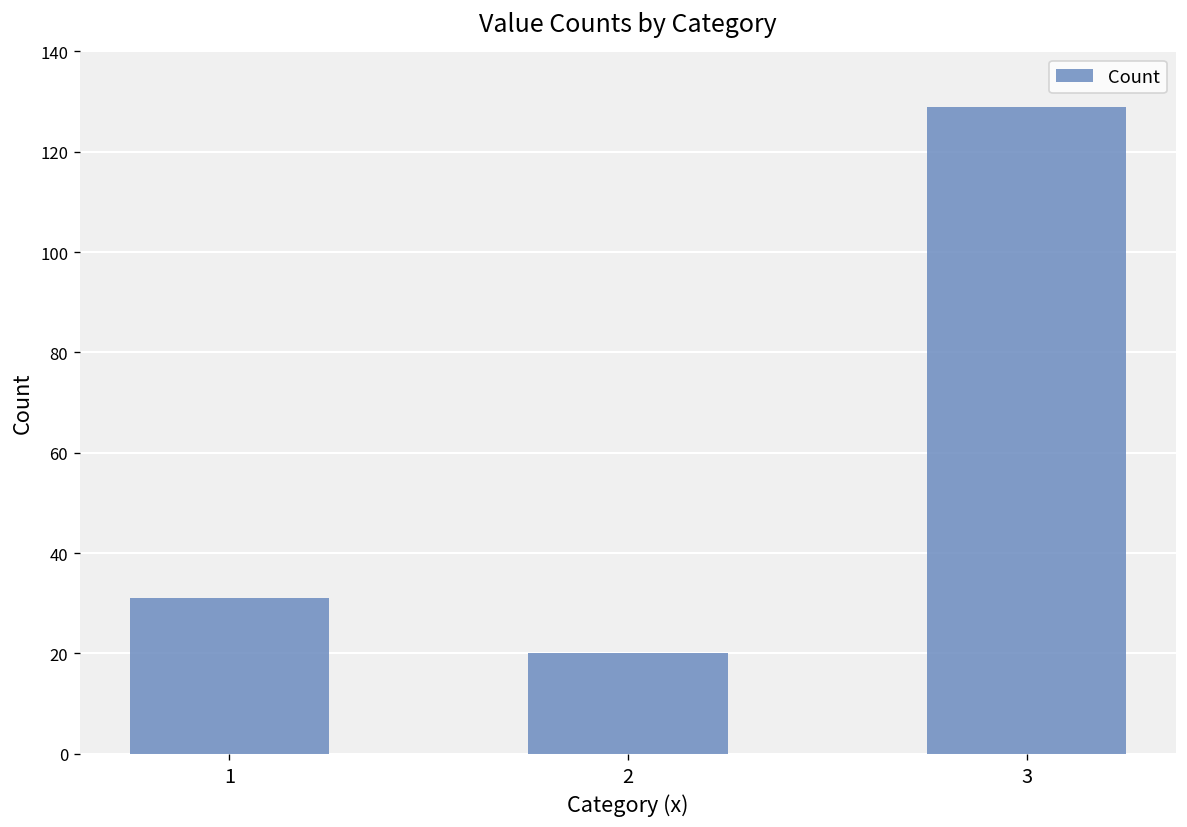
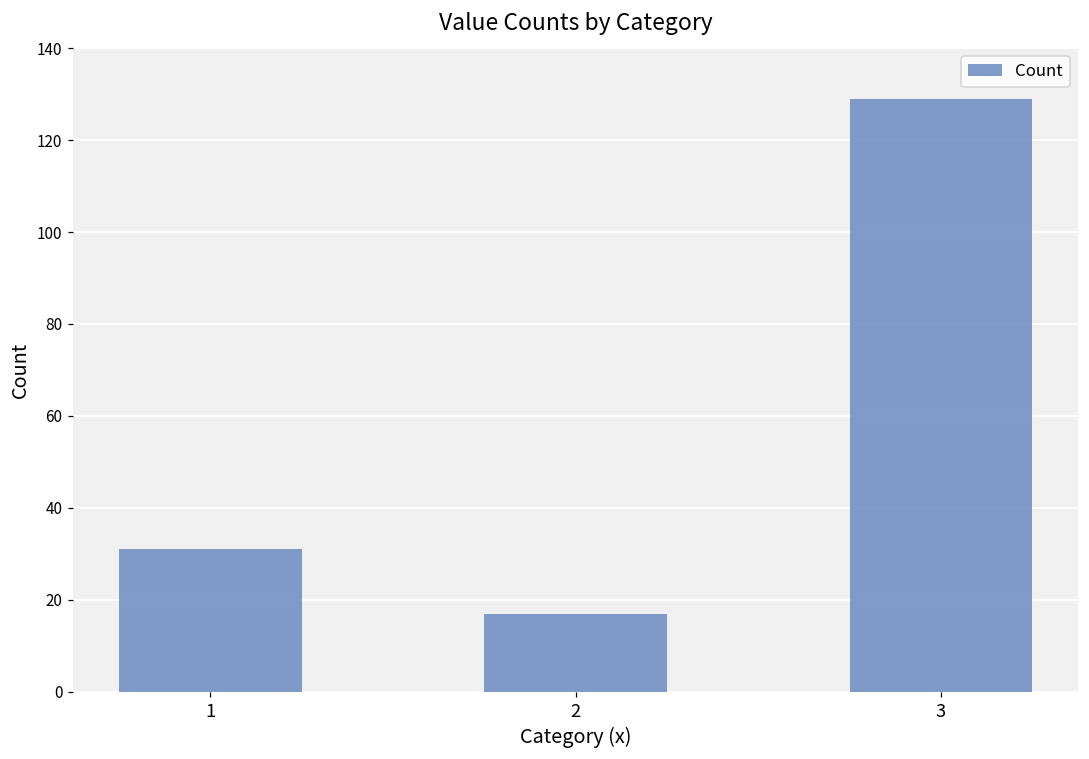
  {
    "1": 31,
-   "2": 20,
+   "2": 17,
    "3": 129
  }
